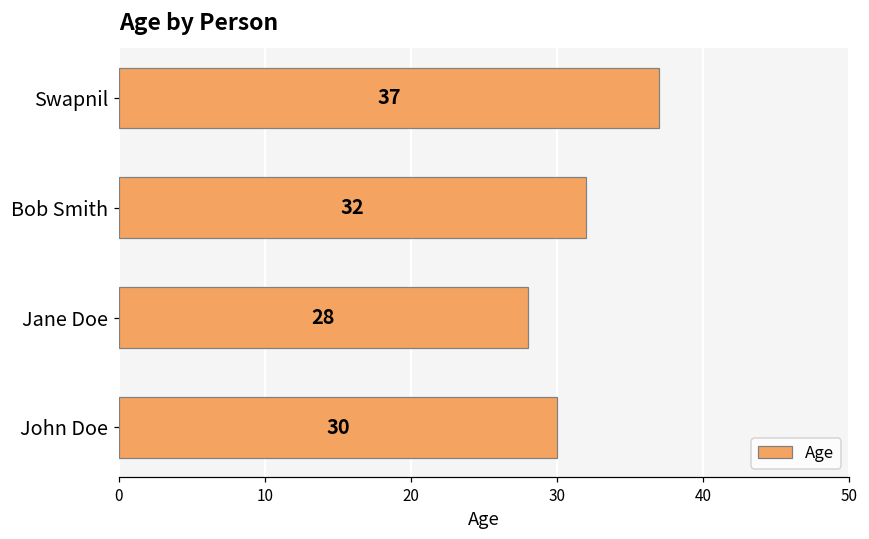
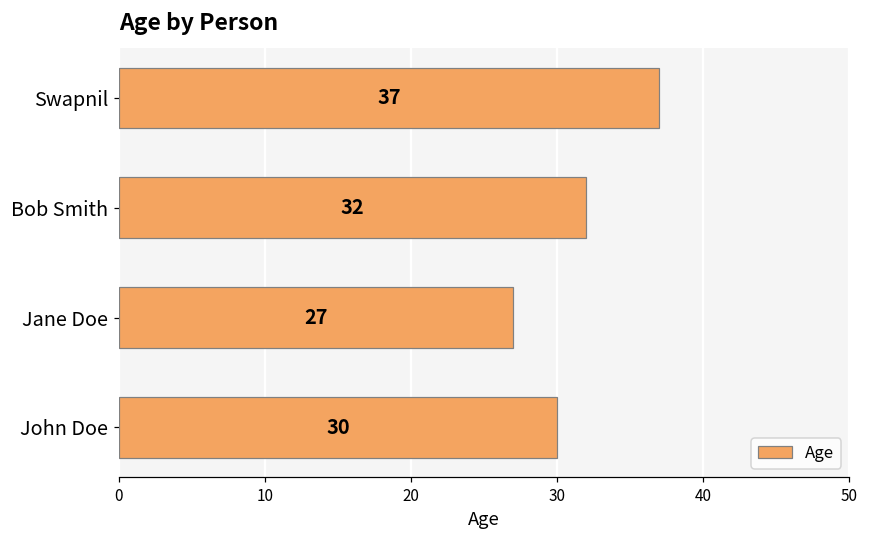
  {
    "Swapnil": 37,
    "Bob Smith": 32,
-   "Jane Doe": 28,
+   "Jane Doe": 27,
    "John Doe": 30
  }
